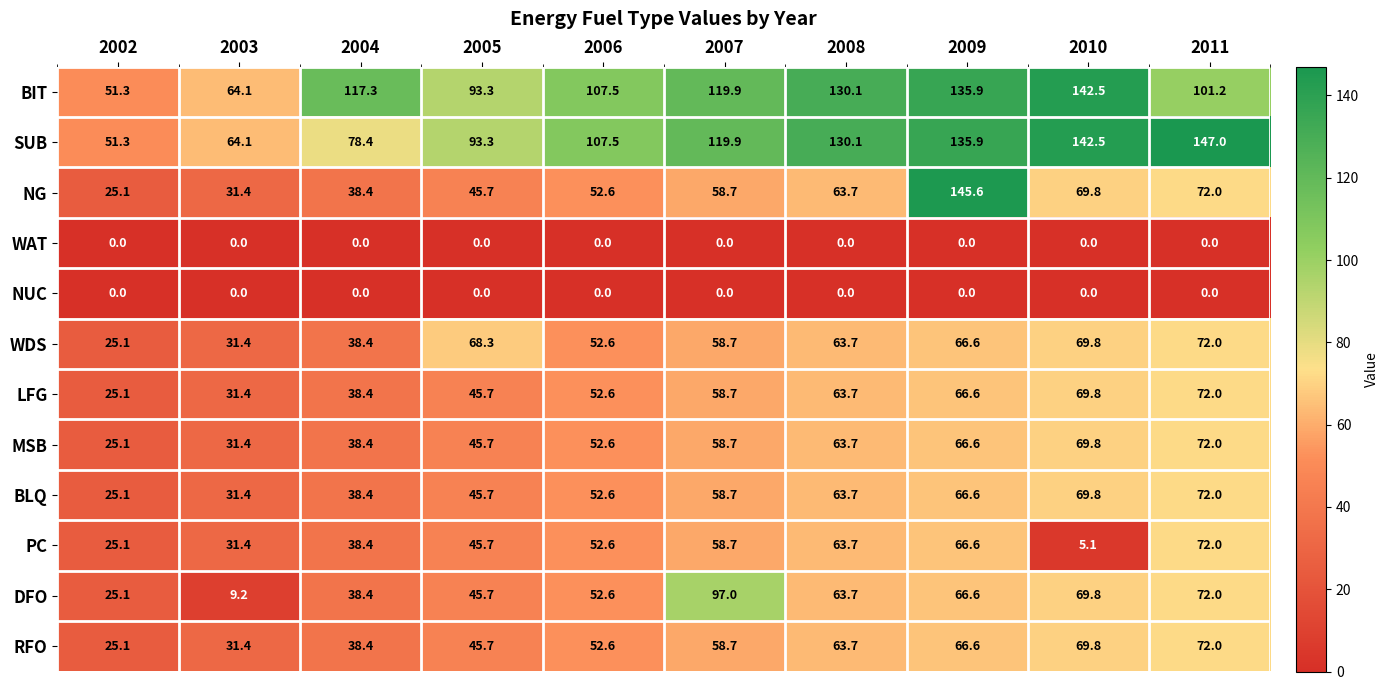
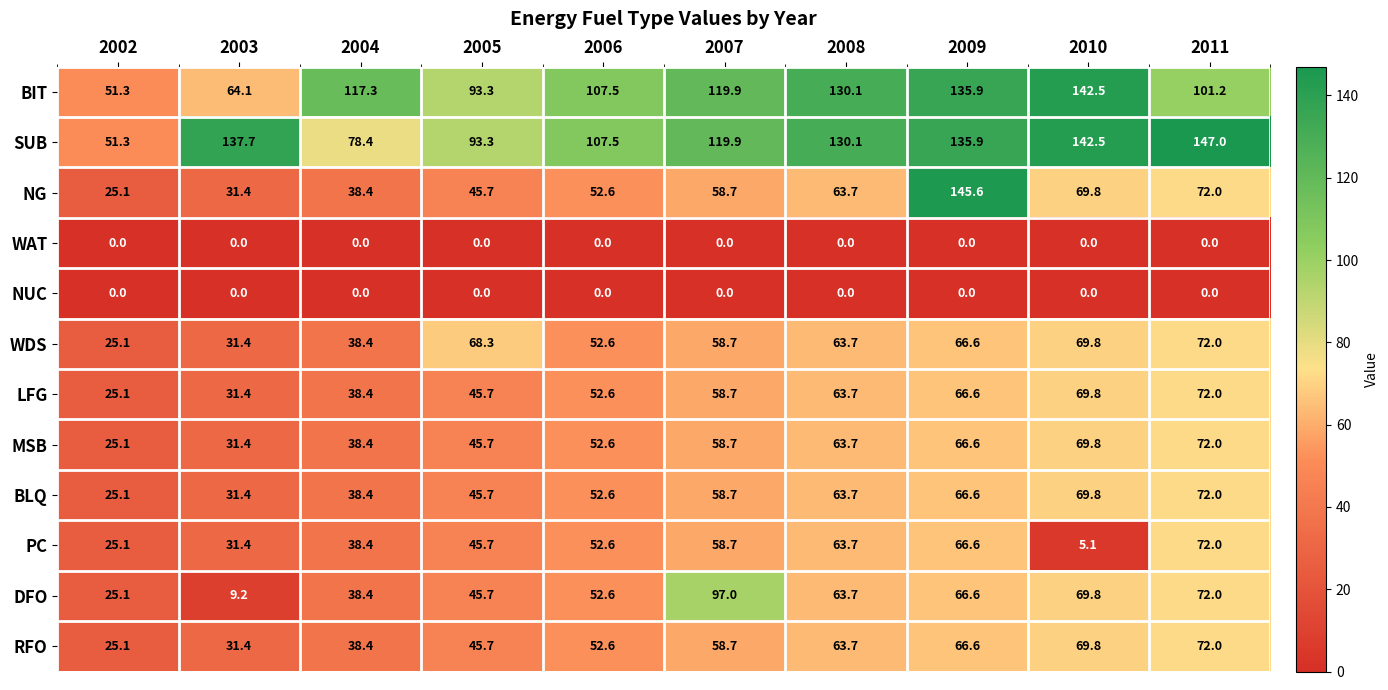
  {
    "BIT": {
      "2002": 51.3,
      "2003": 64.1,
      "2004": 117.3,
      "2005": 93.3,
      "2006": 107.5,
      "2007": 119.9,
      "2008": 130.1,
      "2009": 135.9,
      "2010": 142.5,
      "2011": 101.2
    },
    "SUB": {
      "2002": 51.3,
-     "2003": 64.1,
+     "2003": 137.7,
      "2004": 78.4,
      "2005": 93.3,
      "2006": 107.5,
      "2007": 119.9,
      "2008": 130.1,
      "2009": 135.9,
      "2010": 142.5,
      "2011": 147.0
    },
    "NG": {
      "2002": 25.1,
      "2003": 31.4,
      "2004": 38.4,
      "2005": 45.7,
      "2006": 52.6,
      "2007": 58.7,
      "2008": 63.7,
      "2009": 145.6,
      "2010": 69.8,
      "2011": 72.0
    },
    "WAT": {
      "2002": 0.0,
      "2003": 0.0,
      "2004": 0.0,
      "2005": 0.0,
      "2006": 0.0,
      "2007": 0.0,
      "2008": 0.0,
      "2009": 0.0,
      "2010": 0.0,
      "2011": 0.0
    },
    "NUC": {
      "2002": 0.0,
      "2003": 0.0,
      "2004": 0.0,
      "2005": 0.0,
      "2006": 0.0,
      "2007": 0.0,
      "2008": 0.0,
      "2009": 0.0,
      "2010": 0.0,
      "2011": 0.0
    },
    "WDS": {
      "2002": 25.1,
      "2003": 31.4,
      "2004": 38.4,
      "2005": 68.3,
      "2006": 52.6,
      "2007": 58.7,
      "2008": 63.7,
      "2009": 66.6,
      "2010": 69.8,
      "2011": 72.0
    },
    "LFG": {
      "2002": 25.1,
      "2003": 31.4,
      "2004": 38.4,
      "2005": 45.7,
      "2006": 52.6,
      "2007": 58.7,
      "2008": 63.7,
      "2009": 66.6,
      "2010": 69.8,
      "2011": 72.0
    },
    "MSB": {
      "2002": 25.1,
      "2003": 31.4,
      "2004": 38.4,
      "2005": 45.7,
      "2006": 52.6,
      "2007": 58.7,
      "2008": 63.7,
      "2009": 66.6,
      "2010": 69.8,
      "2011": 72.0
    },
    "BLQ": {
      "2002": 25.1,
      "2003": 31.4,
      "2004": 38.4,
      "2005": 45.7,
      "2006": 52.6,
      "2007": 58.7,
      "2008": 63.7,
      "2009": 66.6,
      "2010": 69.8,
      "2011": 72.0
    },
    "PC": {
      "2002": 25.1,
      "2003": 31.4,
      "2004": 38.4,
      "2005": 45.7,
      "2006": 52.6,
      "2007": 58.7,
      "2008": 63.7,
      "2009": 66.6,
      "2010": 5.1,
      "2011": 72.0
    },
    "DFO": {
      "2002": 25.1,
      "2003": 9.2,
      "2004": 38.4,
      "2005": 45.7,
      "2006": 52.6,
      "2007": 97.0,
      "2008": 63.7,
      "2009": 66.6,
      "2010": 69.8,
      "2011": 72.0
    },
    "RFO": {
      "2002": 25.1,
      "2003": 31.4,
      "2004": 38.4,
      "2005": 45.7,
      "2006": 52.6,
      "2007": 58.7,
      "2008": 63.7,
      "2009": 66.6,
      "2010": 69.8,
      "2011": 72.0
    }
  }
